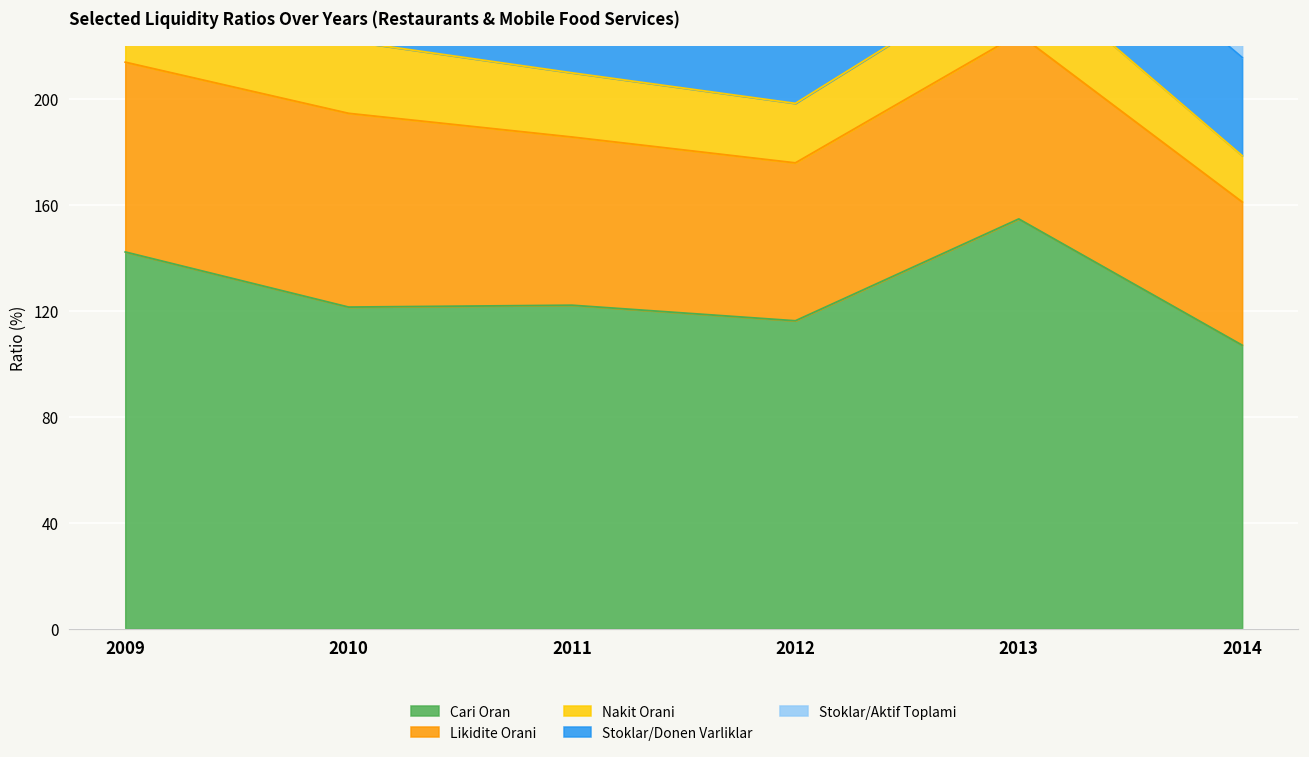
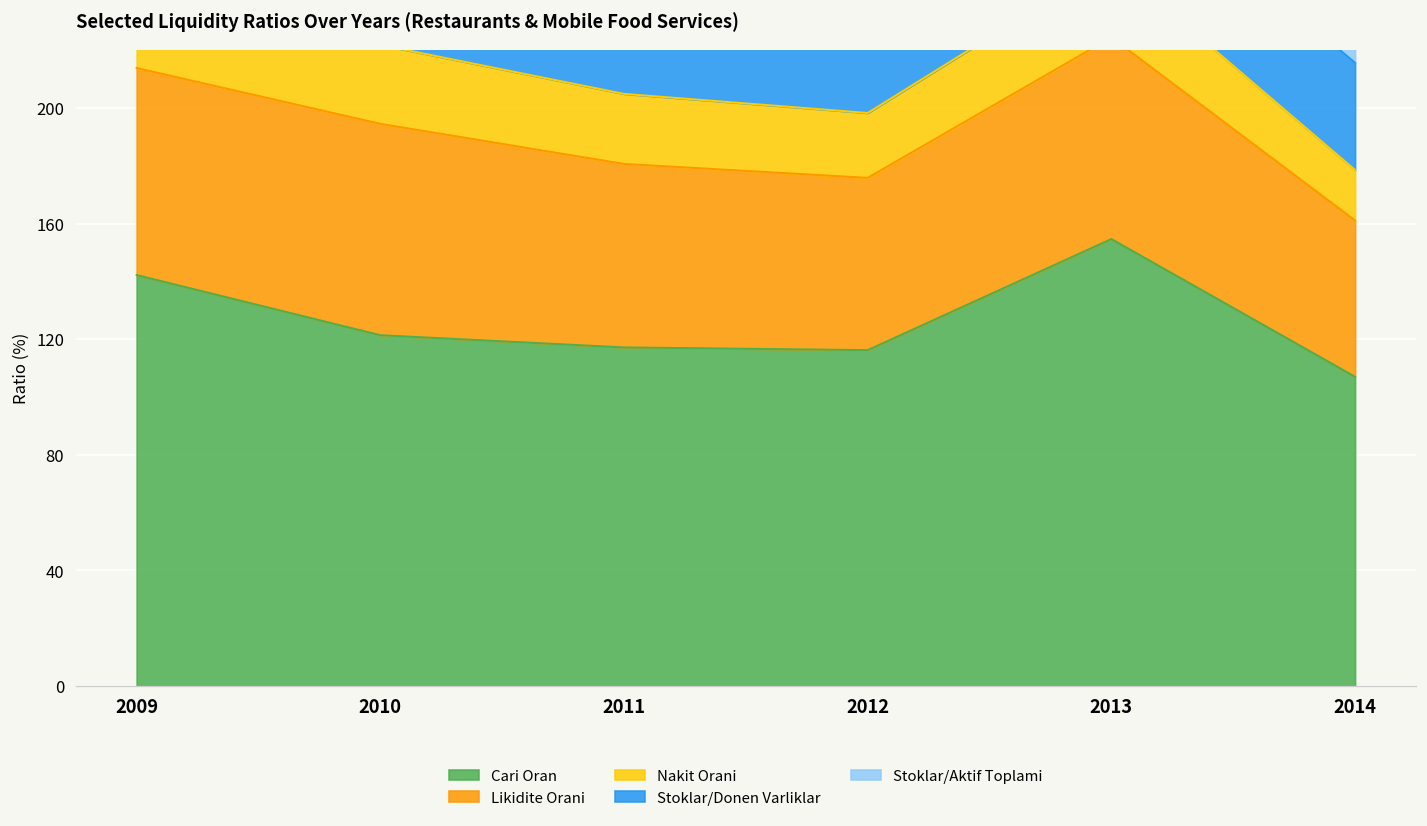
  {
    "Cari Oran": {
      "2009": 142,
      "2010": 121,
-     "2011": 122,
+     "2011": 117,
      "2012": 116,
      "2013": 155,
      "2014": 107
    },
    "Stoklar/Donen Varliklar": {
      "2014": 37
    }
  }
